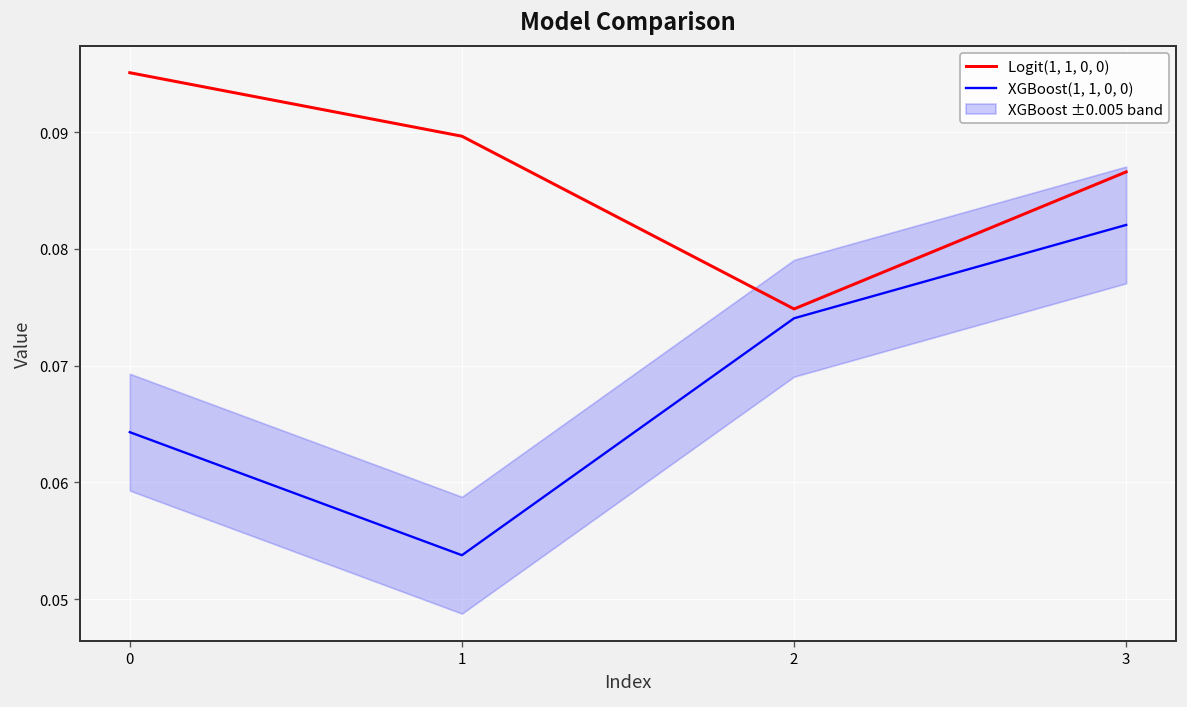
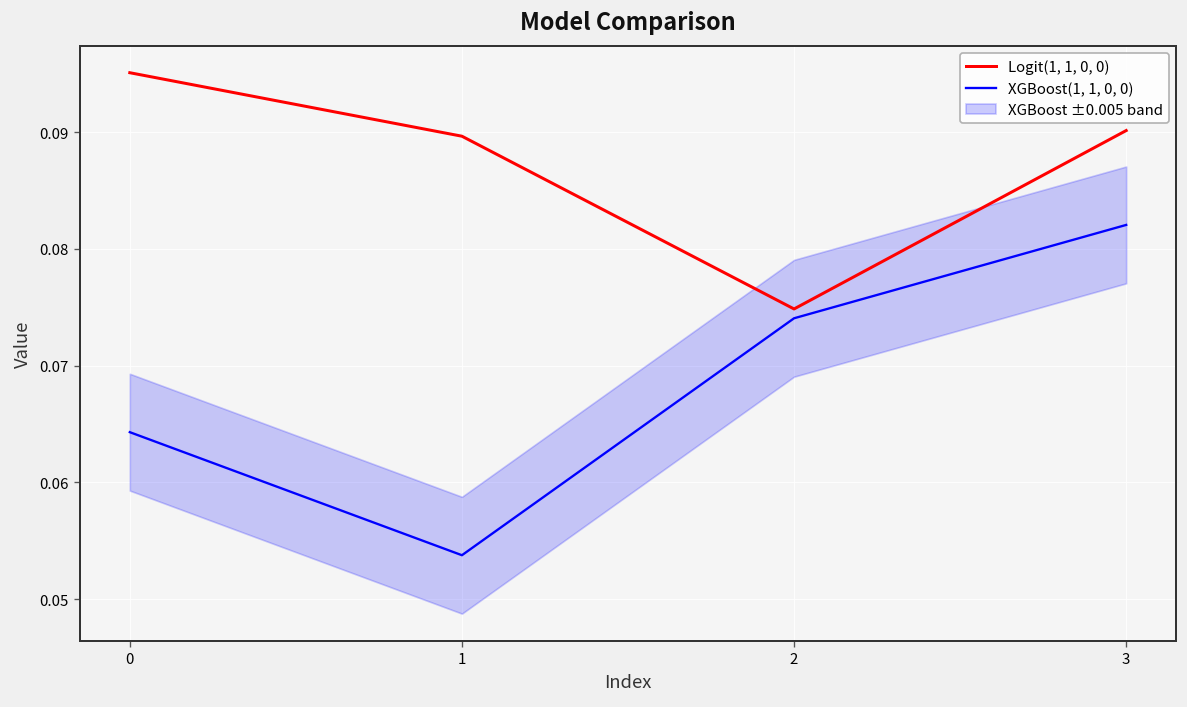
  {
    "Logit(1, 1, 0, 0)": {
      "0": 0.095,
      "1": 0.090,
      "2": 0.075,
-     "3": 0.087
+     "3": 0.090
    }
  }
